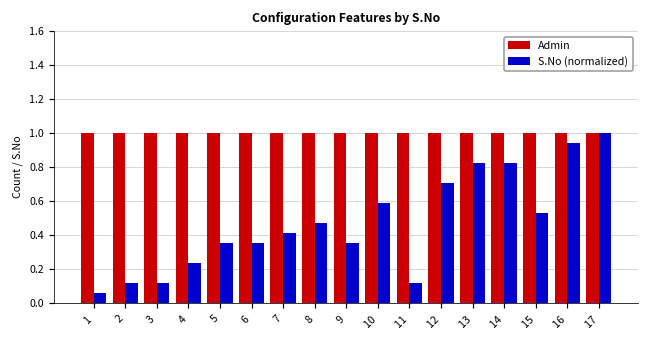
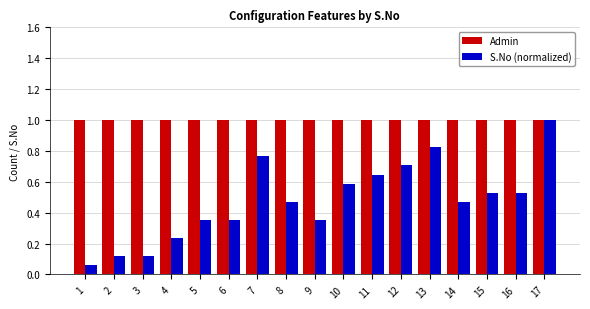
  {
    "Admin": {
      "1": 1.00,
      "2": 1.00,
      "3": 1.00,
      "4": 1.00,
      "5": 1.00,
      "6": 1.00,
      "7": 1.00,
      "8": 1.00,
      "9": 1.00,
      "10": 1.00,
      "11": 1.00,
      "12": 1.00,
      "13": 1.00,
      "14": 1.00,
      "15": 1.00,
      "16": 1.00,
      "17": 1.00
    },
    "S.No (normalized)": {
      "1": 0.06,
      "2": 0.12,
      "3": 0.12,
      "4": 0.24,
      "5": 0.35,
      "6": 0.35,
-     "7": 0.41,
+     "7": 0.76,
      "8": 0.47,
      "9": 0.35,
      "10": 0.59,
-     "11": 0.12,
+     "11": 0.65,
      "12": 0.71,
      "13": 0.82,
-     "14": 0.82,
+     "14": 0.47,
      "15": 0.53,
-     "16": 0.94,
+     "16": 0.53,
      "17": 1.00
    }
  }
